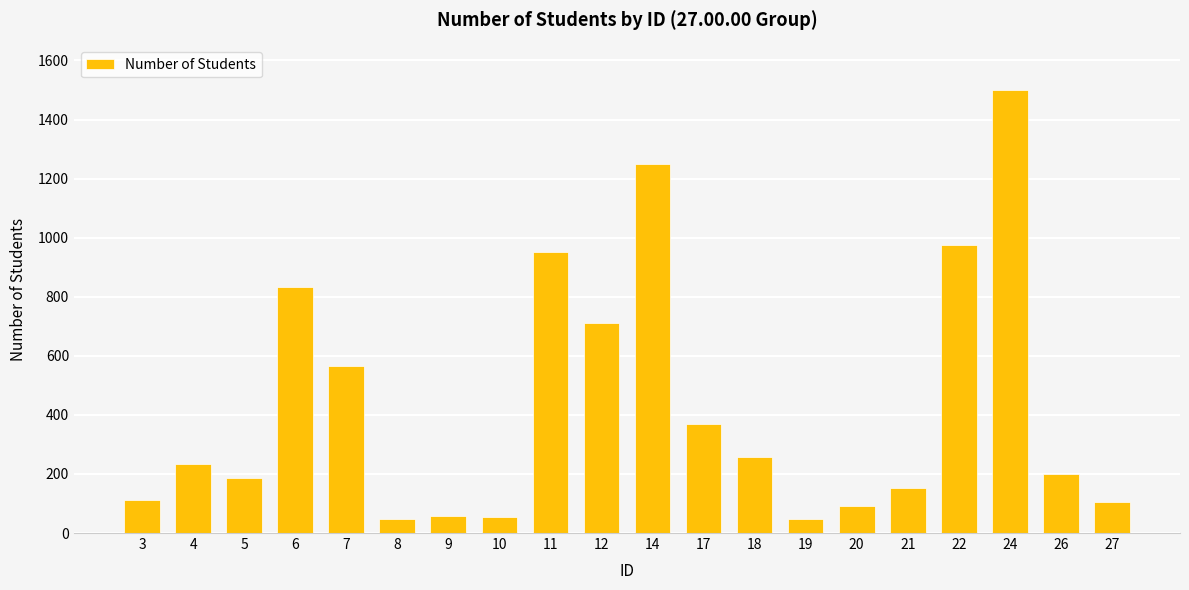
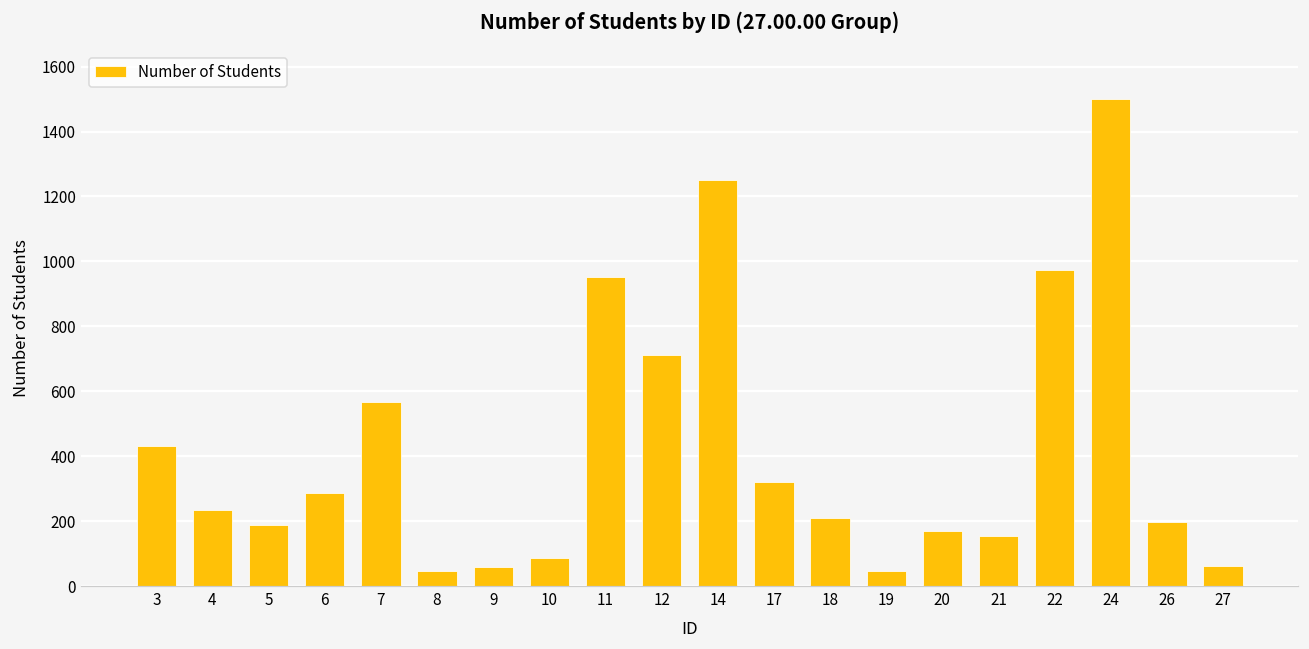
  {
-   "3": 110,
+   "3": 430,
    "4": 240,
    "5": 190,
-   "6": 830,
+   "6": 290,
    "7": 570,
    "8": 50,
    "9": 60,
-   "10": 60,
+   "10": 90,
    "11": 950,
    "12": 710,
    "14": 1250,
-   "17": 370,
-   "18": 260,
+   "17": 320,
+   "18": 210,
    "19": 50,
-   "20": 90,
+   "20": 170,
    "21": 150,
    "22": 980,
    "24": 1500,
    "26": 200,
-   "27": 110
+   "27": 60
  }
